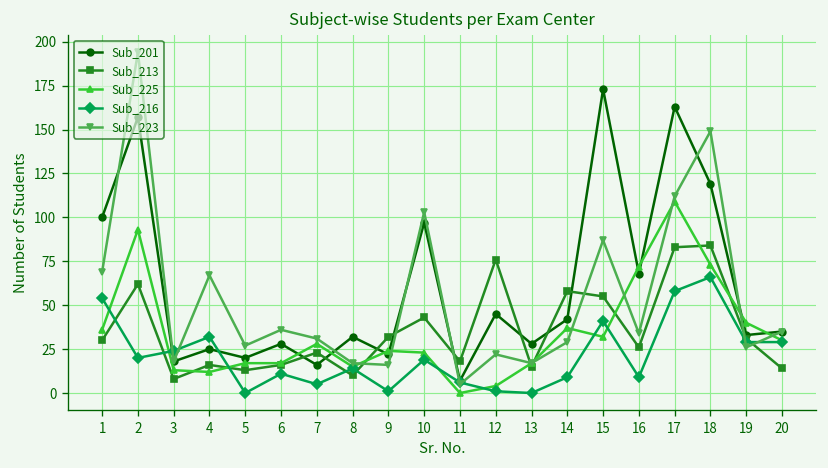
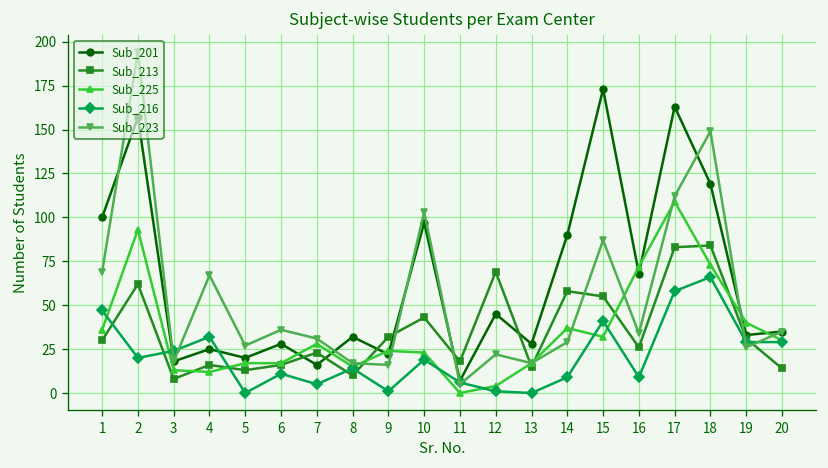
  {
    "Sub_201": {
      "1": 100,
      "4": 25,
      "5": 20,
      "6": 28,
      "7": 16,
      "8": 32,
      "9": 22,
      "10": 97,
      "12": 45,
      "13": 28,
-     "14": 42,
+     "14": 90,
      "15": 173,
      "16": 68,
      "17": 163,
      "18": 119,
      "19": 33
    },
    "Sub_213": {
      "1": 30,
      "2": 62,
      "3": 8,
      "4": 16,
      "5": 13,
      "7": 23,
      "8": 10,
      "9": 32,
      "10": 43,
      "11": 18,
-     "12": 76,
+     "12": 69,
      "13": 15,
      "14": 58,
      "15": 55,
      "16": 26,
      "17": 83,
      "18": 84,
      "19": 31,
      "20": 14
    },
    "Sub_216": {
-     "1": 54,
+     "1": 47,
      "2": 20,
      "3": 24,
      "4": 32,
      "5": 0,
      "6": 11,
      "7": 5,
      "9": 1,
      "10": 19,
      "12": 1,
      "13": 0,
      "14": 9,
      "15": 41,
      "16": 9,
      "17": 58,
      "18": 66,
      "19": 29
    }
  }
